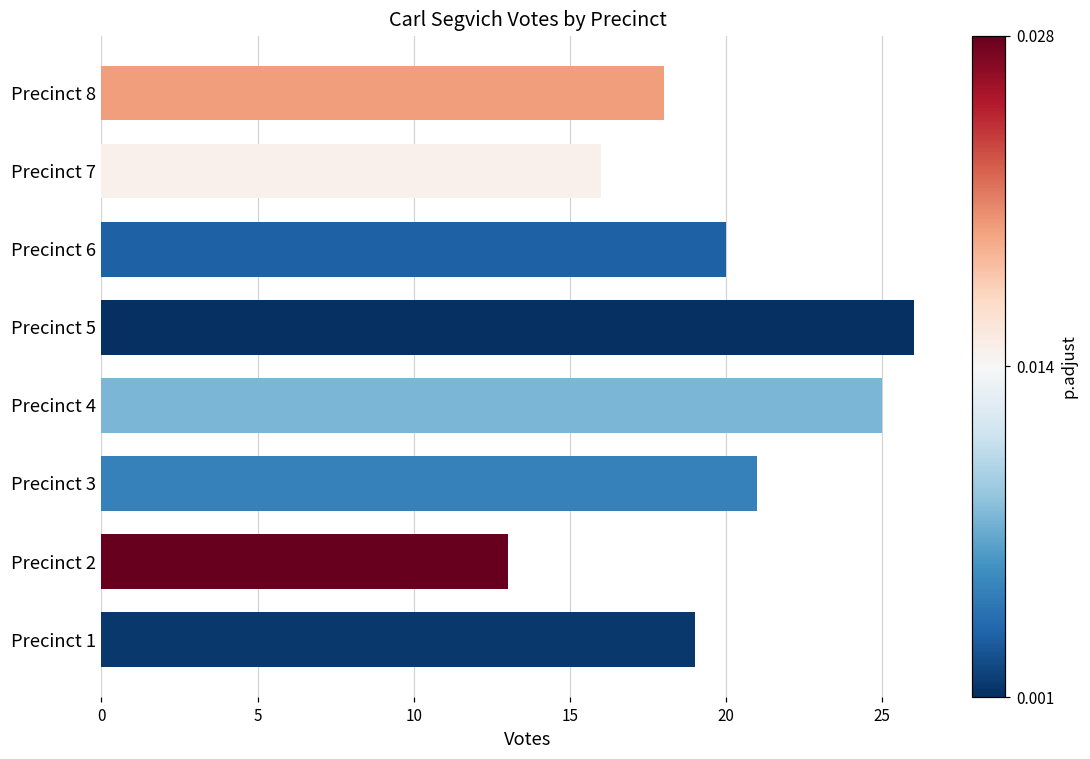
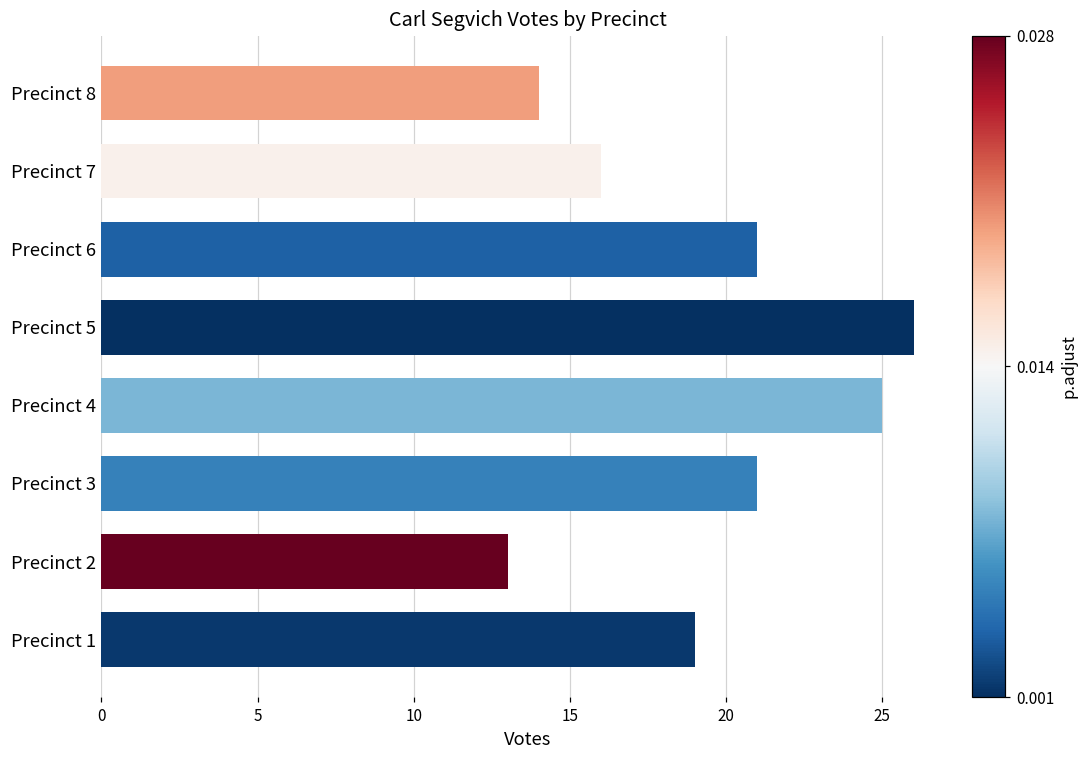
  {
-   "Precinct 8": 18,
+   "Precinct 8": 14,
    "Precinct 7": 16,
-   "Precinct 6": 20,
+   "Precinct 6": 21,
    "Precinct 5": 26,
    "Precinct 4": 25,
    "Precinct 3": 21,
    "Precinct 2": 13,
    "Precinct 1": 19
  }
